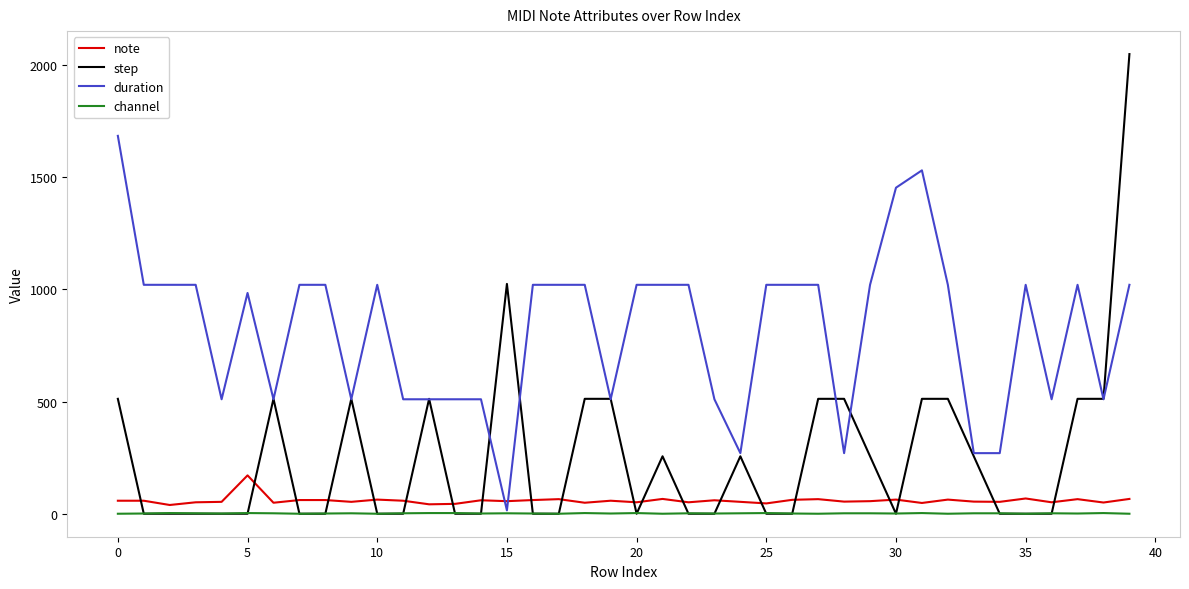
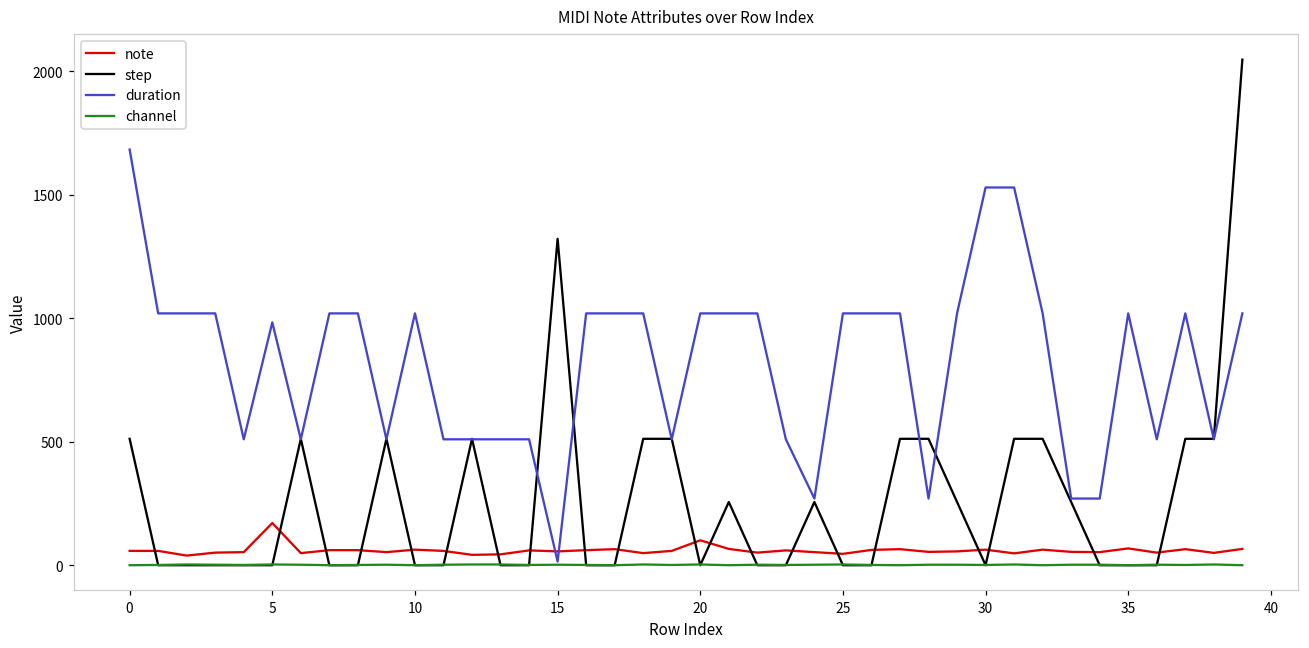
  {
    "note": {
      "0": 60,
      "5": 170,
      "10": 60,
      "15": 60,
-     "20": 50,
+     "20": 100,
      "25": 50,
      "30": 60,
      "35": 70
    },
    "step": {
      "0": 510,
-     "15": 1020
+     "15": 1320
    },
    "duration": {
      "0": 1680,
      "5": 980,
      "10": 1020,
      "15": 20,
      "20": 1020,
      "25": 1020,
-     "30": 1450,
+     "30": 1530,
      "35": 1020
    },
    "channel": {
      "0": 0,
      "15": 0
    }
  }
